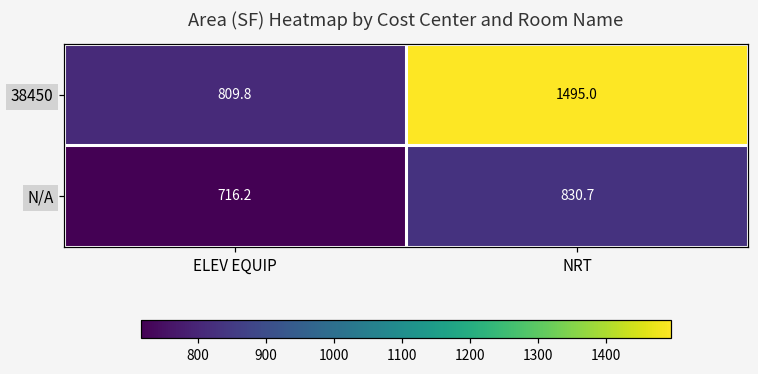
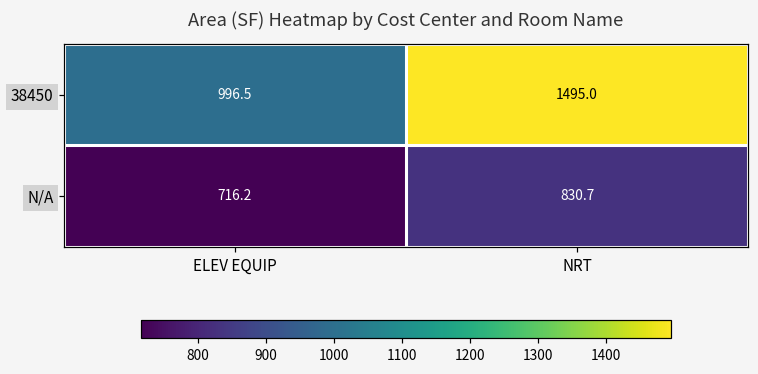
  {
    "38450": {
-     "ELEV EQUIP": 809.8,
+     "ELEV EQUIP": 996.5,
      "NRT": 1495.0
    },
    "N/A": {
      "ELEV EQUIP": 716.2,
      "NRT": 830.7
    }
  }
